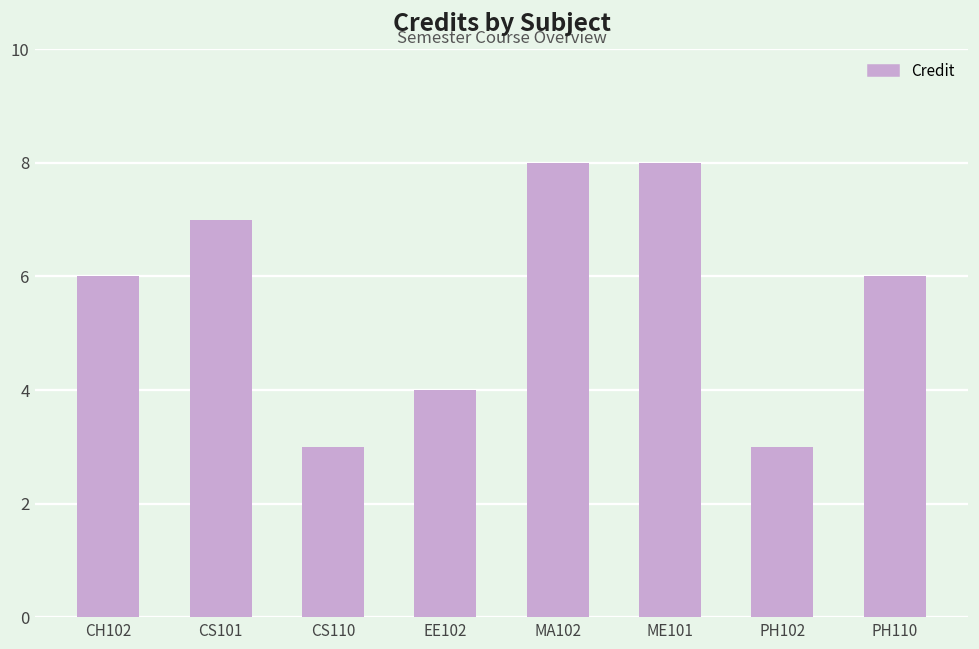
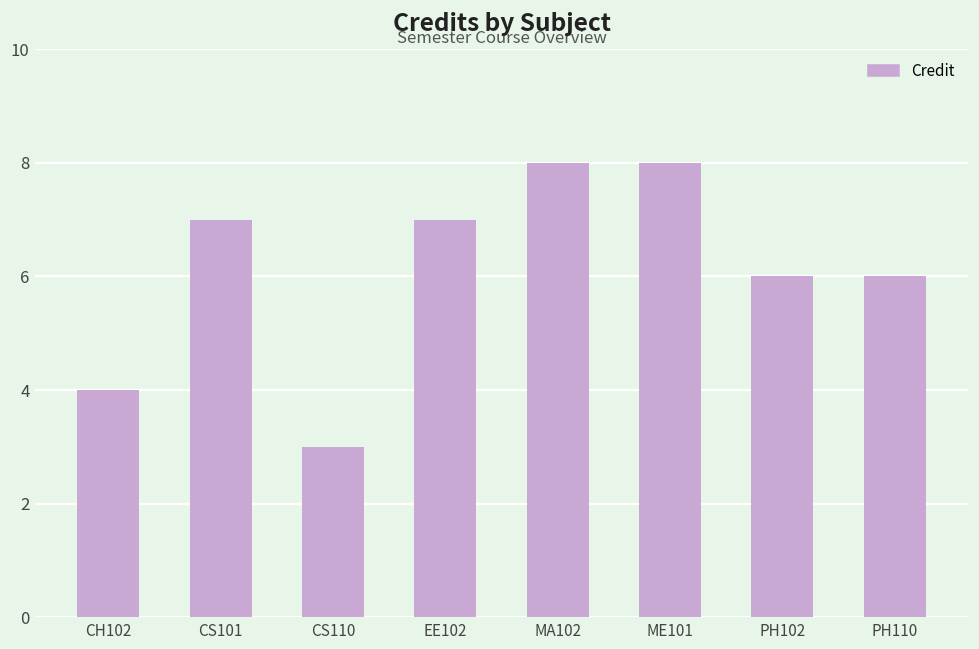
  {
-   "CH102": 6,
+   "CH102": 4,
    "CS101": 7,
    "CS110": 3,
-   "EE102": 4,
+   "EE102": 7,
    "MA102": 8,
    "ME101": 8,
-   "PH102": 3,
+   "PH102": 6,
    "PH110": 6
  }
